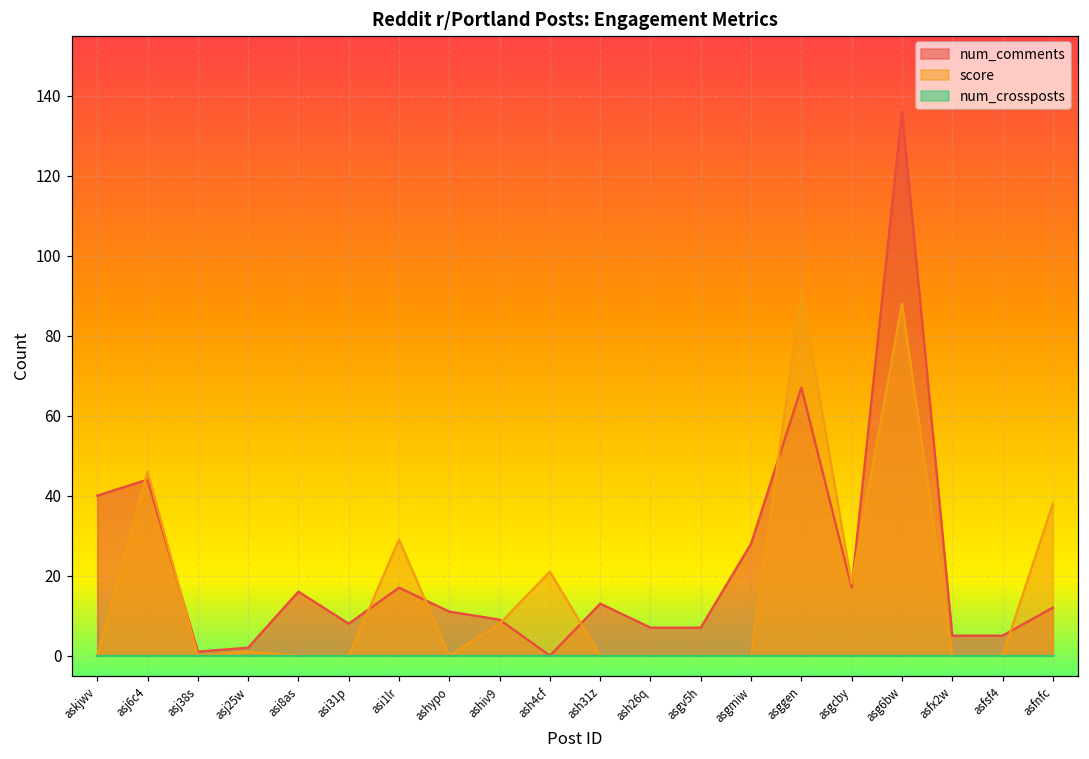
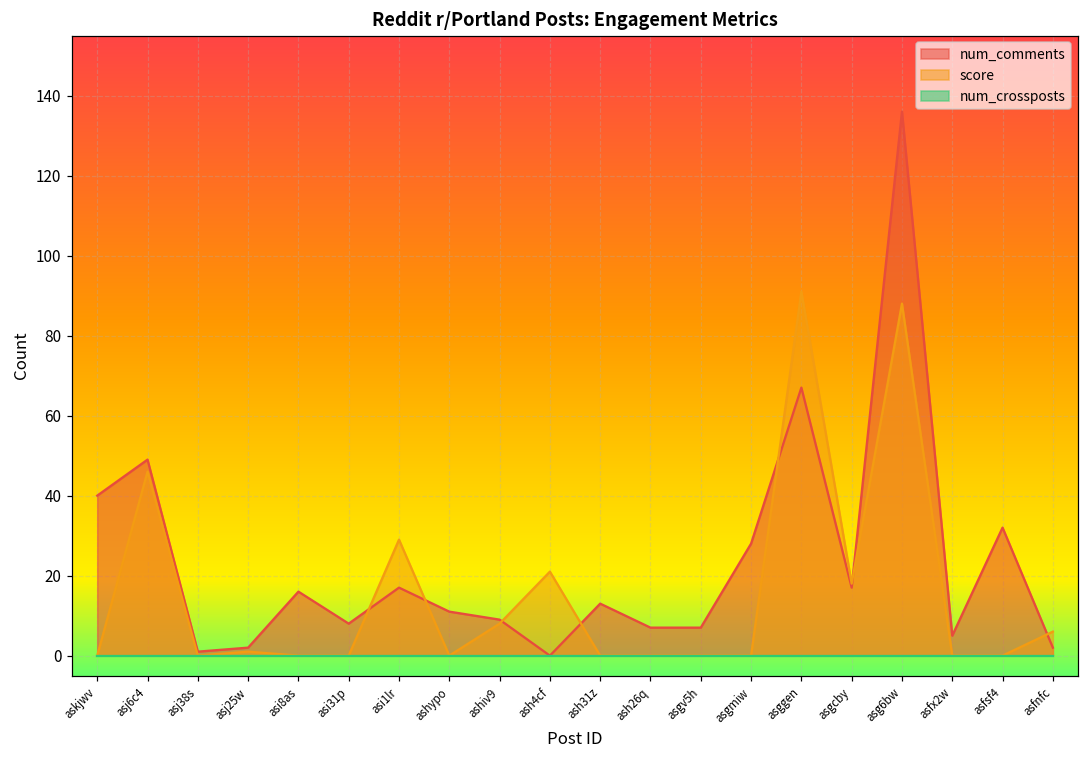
  {
    "num_comments": {
      "askjwv": 40,
-     "asj6c4": 44,
+     "asj6c4": 49,
      "asj38s": 1,
      "asj25w": 2,
      "asi8as": 16,
      "asi31p": 8,
      "asi1lr": 17,
      "ashypo": 11,
      "ashiv9": 9,
      "ash31z": 13,
      "ash26q": 7,
      "asgv5h": 7,
      "asgmiw": 28,
      "asggen": 67,
      "asgcby": 17,
      "asg6bw": 136,
      "asfx2w": 5,
-     "asfsf4": 5,
-     "asfnfc": 12
+     "asfsf4": 32,
+     "asfnfc": 2
    },
    "score": {
      "asj6c4": 46,
      "asj25w": 1,
      "asi1lr": 29,
      "ashiv9": 8,
      "ash4cf": 21,
      "asggen": 91,
      "asgcby": 18,
      "asg6bw": 88,
-     "asfnfc": 38
+     "asfnfc": 6
    },
    "num_crossposts": {
      "asj6c4": 0,
      "asj25w": 0,
      "asi1lr": 0,
      "ashiv9": 0,
      "asggen": 0,
      "asgcby": 0,
      "asg6bw": 0,
      "asfnfc": 0
    }
  }
